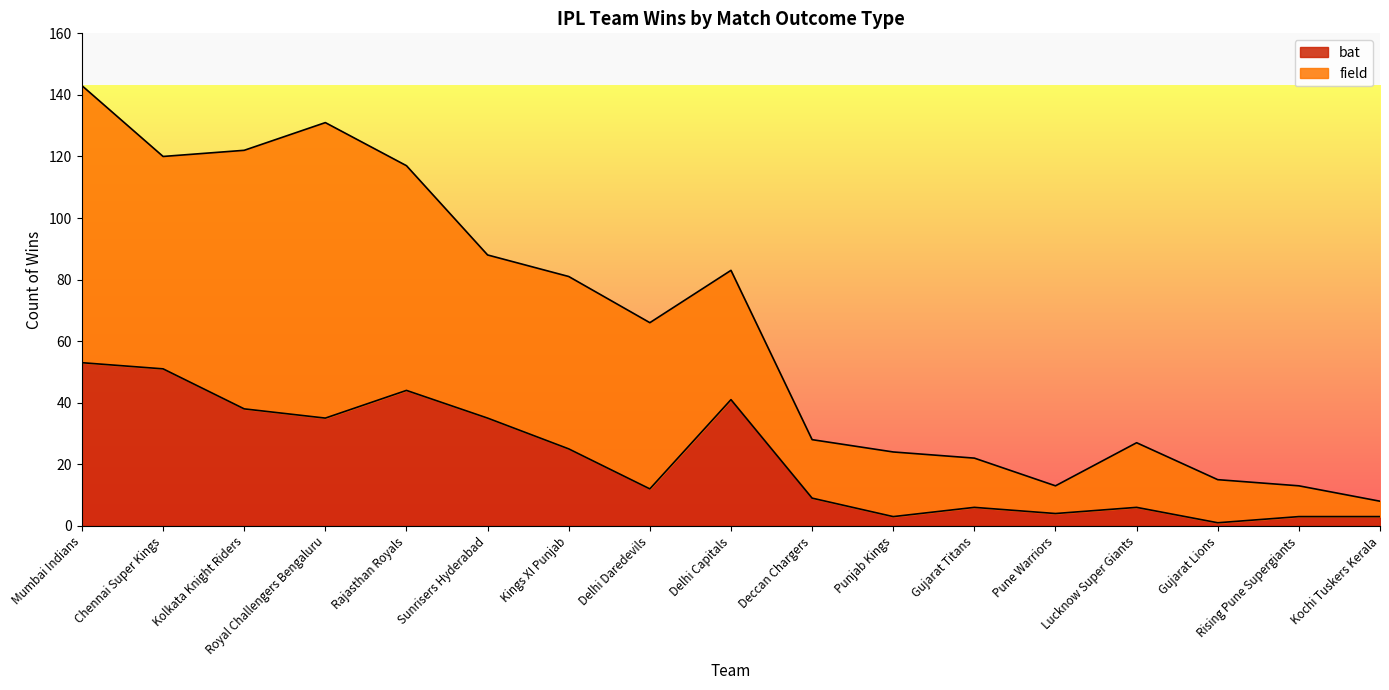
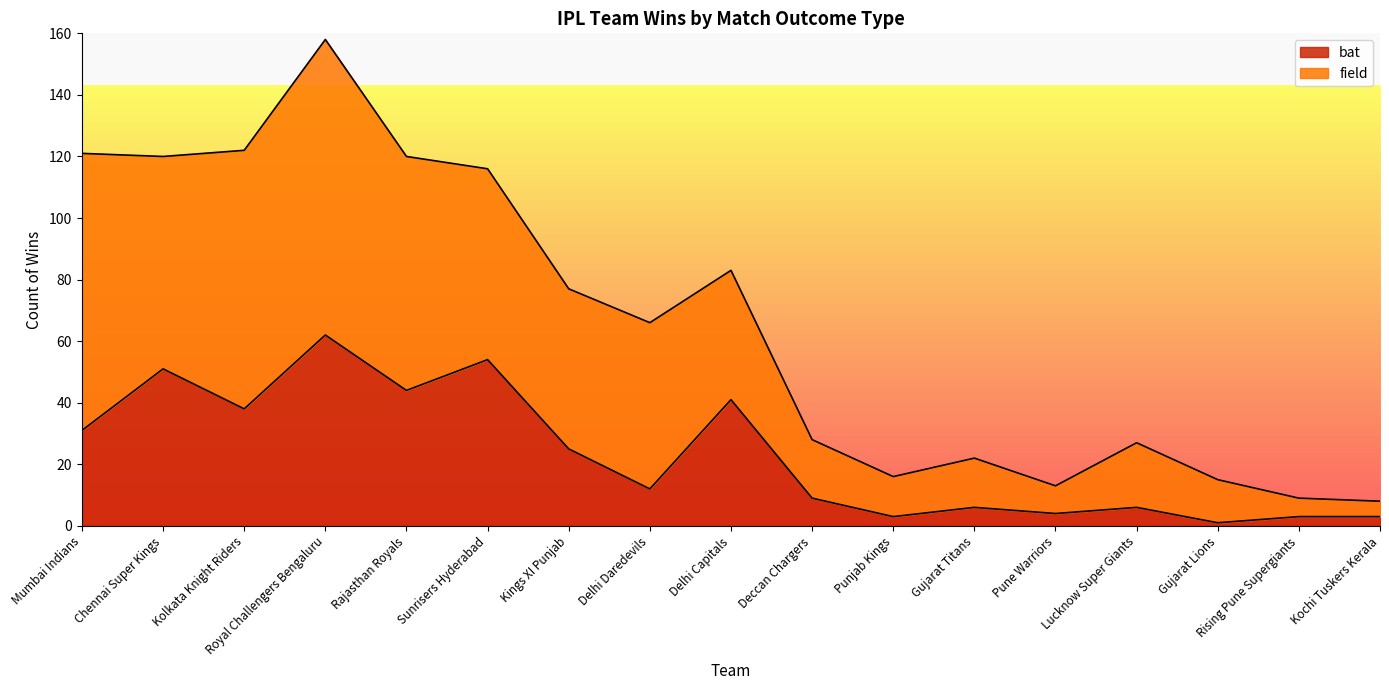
  {
    "bat": {
-     "Mumbai Indians": 53,
+     "Mumbai Indians": 31,
      "Chennai Super Kings": 51,
      "Kolkata Knight Riders": 38,
-     "Royal Challengers Bengaluru": 35,
+     "Royal Challengers Bengaluru": 62,
      "Rajasthan Royals": 44,
-     "Sunrisers Hyderabad": 35,
+     "Sunrisers Hyderabad": 54,
      "Kings XI Punjab": 25,
      "Delhi Daredevils": 12,
      "Delhi Capitals": 41,
      "Deccan Chargers": 9,
      "Punjab Kings": 3,
      "Gujarat Titans": 6,
      "Pune Warriors": 4,
      "Lucknow Super Giants": 6,
      "Gujarat Lions": 1,
      "Rising Pune Supergiants": 3,
      "Kochi Tuskers Kerala": 3
    },
    "field": {
      "Mumbai Indians": 90,
      "Chennai Super Kings": 69,
      "Kolkata Knight Riders": 84,
      "Royal Challengers Bengaluru": 96,
-     "Rajasthan Royals": 73,
-     "Sunrisers Hyderabad": 53,
-     "Kings XI Punjab": 56,
+     "Rajasthan Royals": 76,
+     "Sunrisers Hyderabad": 62,
+     "Kings XI Punjab": 52,
      "Delhi Daredevils": 54,
      "Delhi Capitals": 42,
      "Deccan Chargers": 19,
-     "Punjab Kings": 21,
+     "Punjab Kings": 13,
      "Gujarat Titans": 16,
      "Pune Warriors": 9,
      "Lucknow Super Giants": 21,
      "Gujarat Lions": 14,
-     "Rising Pune Supergiants": 10,
+     "Rising Pune Supergiants": 6,
      "Kochi Tuskers Kerala": 5
    }
  }
